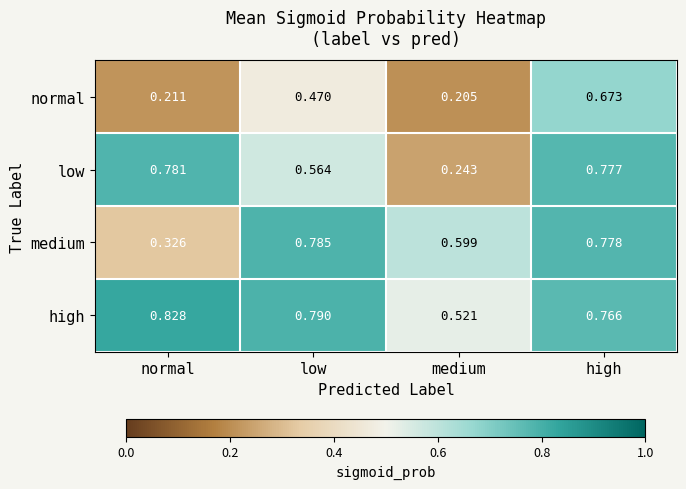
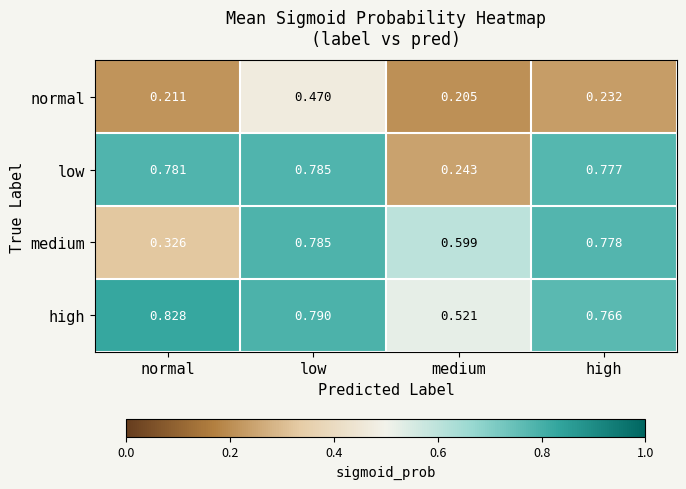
  {
    "normal": {
      "normal": 0.211,
      "low": 0.470,
      "medium": 0.205,
-     "high": 0.673
+     "high": 0.232
    },
    "low": {
      "normal": 0.781,
-     "low": 0.564,
+     "low": 0.785,
      "medium": 0.243,
      "high": 0.777
    },
    "medium": {
      "normal": 0.326,
      "low": 0.785,
      "medium": 0.599,
      "high": 0.778
    },
    "high": {
      "normal": 0.828,
      "low": 0.790,
      "medium": 0.521,
      "high": 0.766
    }
  }
